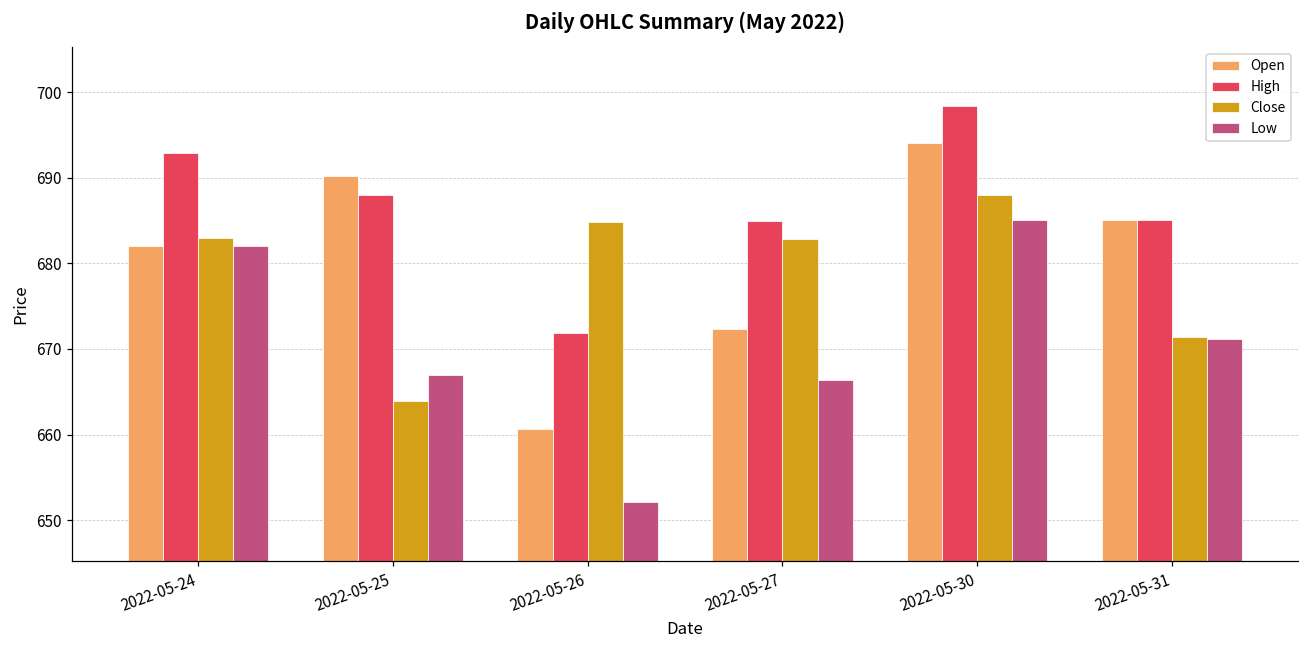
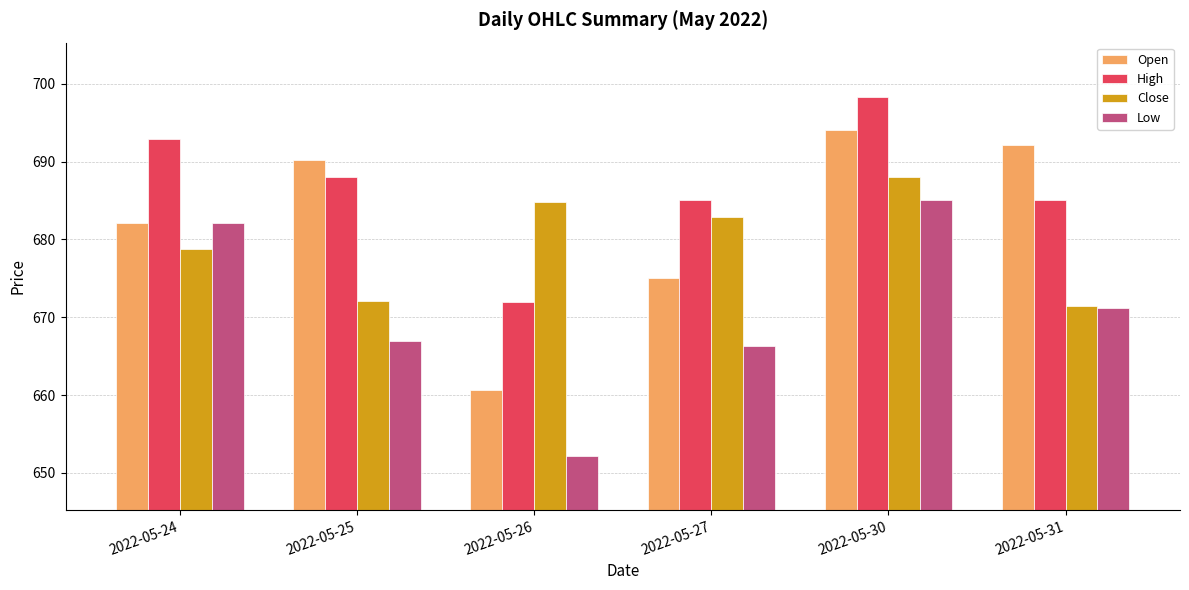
  {
    "Open": {
      "2022-05-24": 682,
      "2022-05-25": 690,
      "2022-05-26": 661,
-     "2022-05-27": 672,
+     "2022-05-27": 675,
      "2022-05-30": 694,
-     "2022-05-31": 685
+     "2022-05-31": 692
    },
    "Close": {
-     "2022-05-24": 683,
-     "2022-05-25": 664,
+     "2022-05-24": 679,
+     "2022-05-25": 672,
      "2022-05-26": 685,
      "2022-05-27": 683,
      "2022-05-30": 688,
      "2022-05-31": 671
    }
  }
